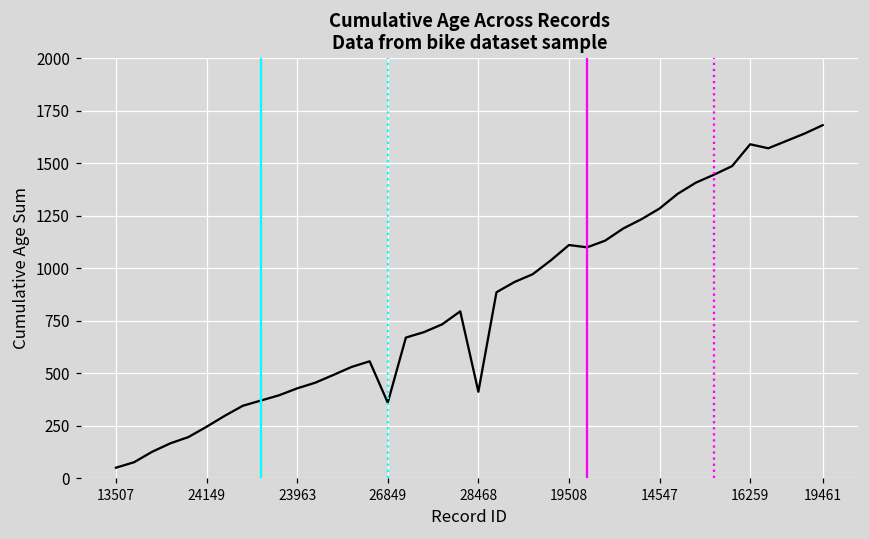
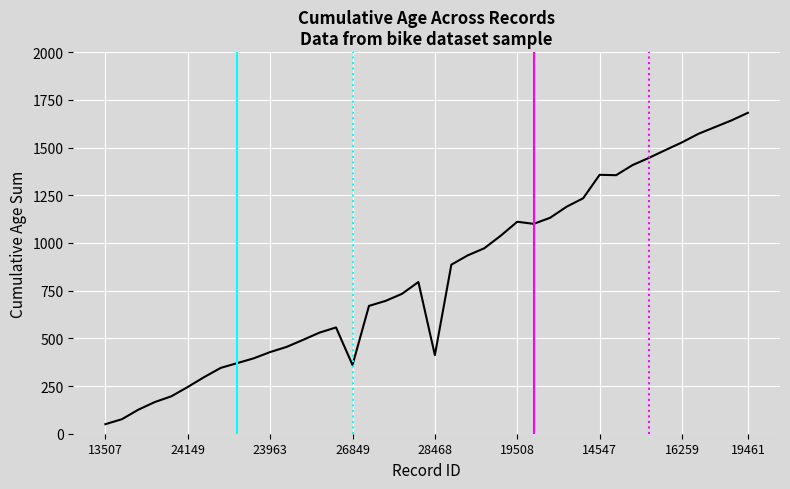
  {
    "13507": 50,
    "24149": 250,
    "23963": 430,
    "26849": 360,
    "28468": 410,
    "19508": 1110,
-   "14547": 1290,
-   "16259": 1590,
+   "14547": 1360,
+   "16259": 1530,
    "19461": 1680
  }
